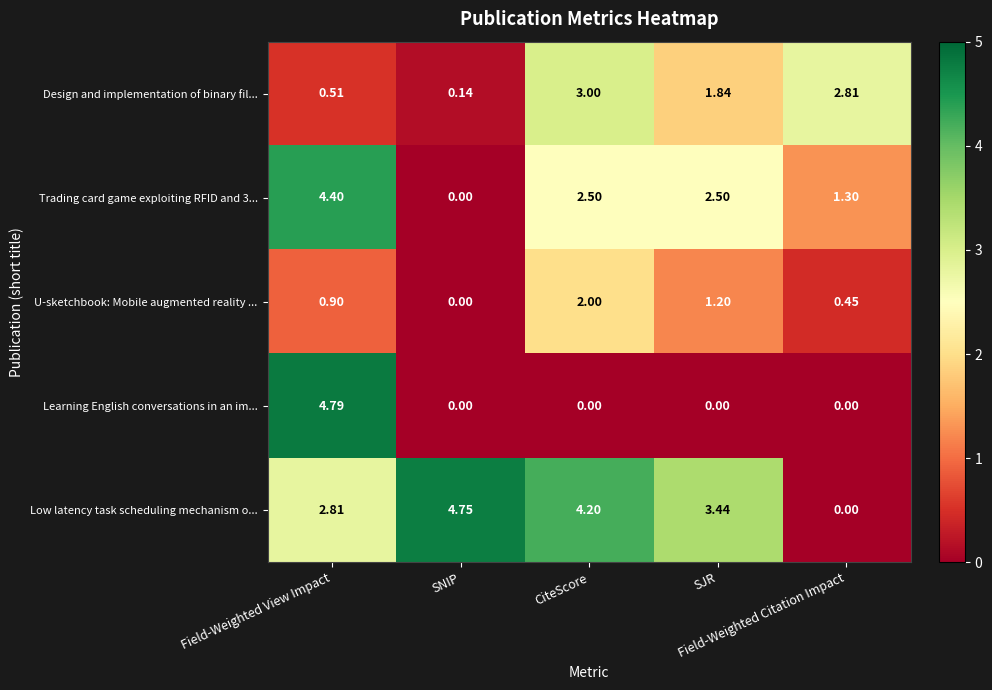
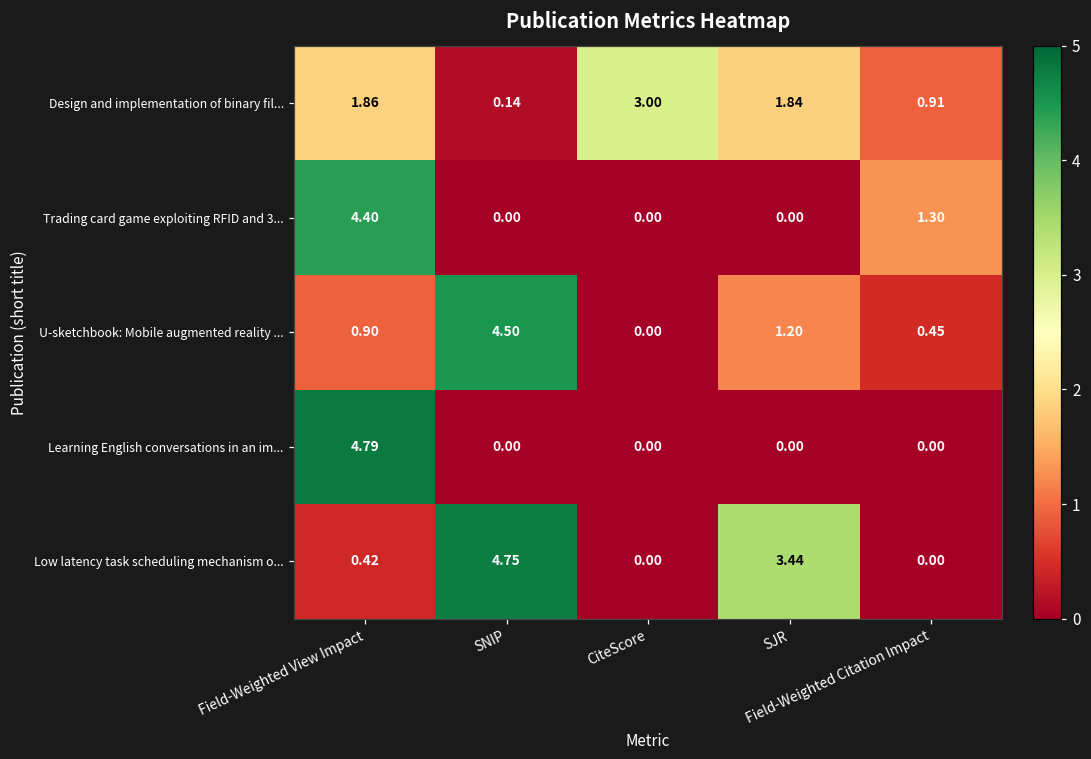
  {
    "Design and implementation of binary fil...": {
-     "Field-Weighted View Impact": 0.51,
+     "Field-Weighted View Impact": 1.86,
      "SNIP": 0.14,
      "CiteScore": 3.00,
      "SJR": 1.84,
-     "Field-Weighted Citation Impact": 2.81
+     "Field-Weighted Citation Impact": 0.91
    },
    "Trading card game exploiting RFID and 3...": {
      "Field-Weighted View Impact": 4.40,
      "SNIP": 0.00,
-     "CiteScore": 2.50,
-     "SJR": 2.50,
+     "CiteScore": 0.00,
+     "SJR": 0.00,
      "Field-Weighted Citation Impact": 1.30
    },
    "U-sketchbook: Mobile augmented reality ...": {
      "Field-Weighted View Impact": 0.90,
-     "SNIP": 0.00,
-     "CiteScore": 2.00,
+     "SNIP": 4.50,
+     "CiteScore": 0.00,
      "SJR": 1.20,
      "Field-Weighted Citation Impact": 0.45
    },
    "Learning English conversations in an im...": {
      "Field-Weighted View Impact": 4.79,
      "SNIP": 0.00,
      "CiteScore": 0.00,
      "SJR": 0.00,
      "Field-Weighted Citation Impact": 0.00
    },
    "Low latency task scheduling mechanism o...": {
-     "Field-Weighted View Impact": 2.81,
+     "Field-Weighted View Impact": 0.42,
      "SNIP": 4.75,
-     "CiteScore": 4.20,
+     "CiteScore": 0.00,
      "SJR": 3.44,
      "Field-Weighted Citation Impact": 0.00
    }
  }
